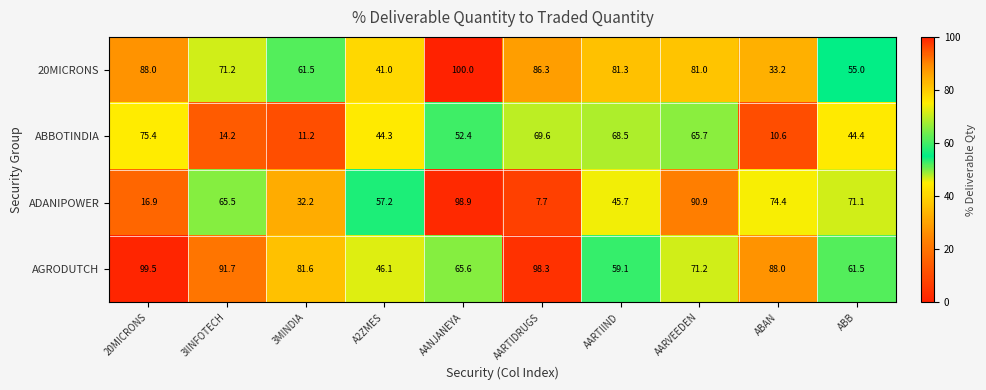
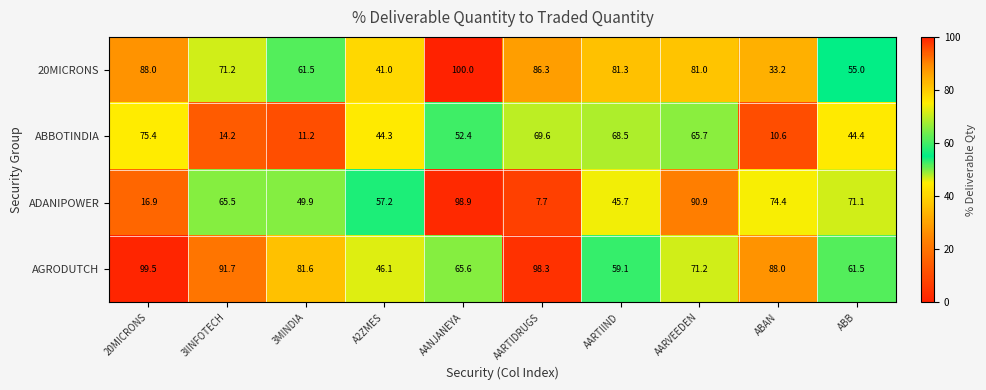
  {
    "20MICRONS": {
      "20MICRONS": 88.0,
      "3IINFOTECH": 71.2,
      "3MINDIA": 61.5,
      "A2ZMES": 41.0,
      "AANJANEYA": 100.0,
      "AARTIDRUGS": 86.3,
      "AARTIIND": 81.3,
      "AARVEEDEN": 81.0,
      "ABAN": 33.2,
      "ABB": 55.0
    },
    "ABBOTINDIA": {
      "20MICRONS": 75.4,
      "3IINFOTECH": 14.2,
      "3MINDIA": 11.2,
      "A2ZMES": 44.3,
      "AANJANEYA": 52.4,
      "AARTIDRUGS": 69.6,
      "AARTIIND": 68.5,
      "AARVEEDEN": 65.7,
      "ABAN": 10.6,
      "ABB": 44.4
    },
    "ADANIPOWER": {
      "20MICRONS": 16.9,
      "3IINFOTECH": 65.5,
-     "3MINDIA": 32.2,
+     "3MINDIA": 49.9,
      "A2ZMES": 57.2,
      "AANJANEYA": 98.9,
      "AARTIDRUGS": 7.7,
      "AARTIIND": 45.7,
      "AARVEEDEN": 90.9,
      "ABAN": 74.4,
      "ABB": 71.1
    },
    "AGRODUTCH": {
      "20MICRONS": 99.5,
      "3IINFOTECH": 91.7,
      "3MINDIA": 81.6,
      "A2ZMES": 46.1,
      "AANJANEYA": 65.6,
      "AARTIDRUGS": 98.3,
      "AARTIIND": 59.1,
      "AARVEEDEN": 71.2,
      "ABAN": 88.0,
      "ABB": 61.5
    }
  }
